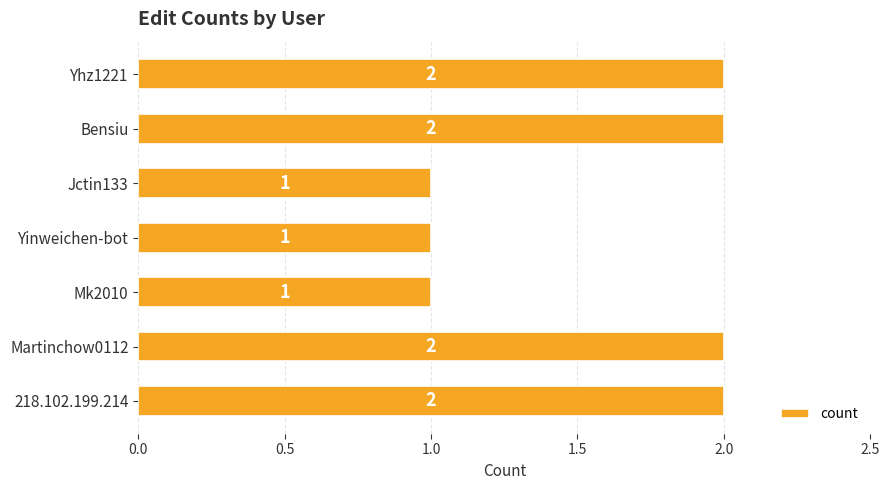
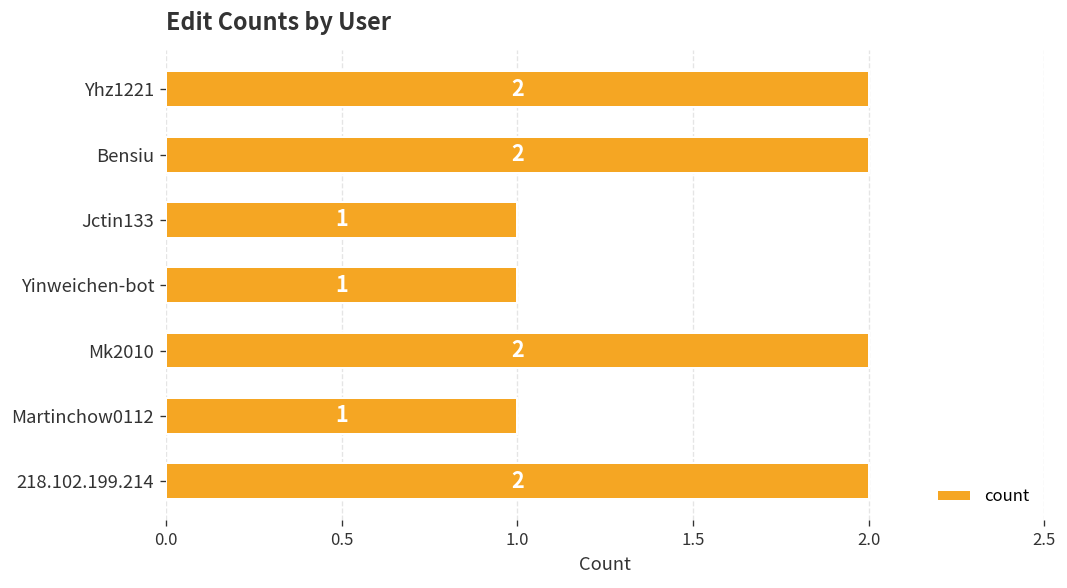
  {
    "Yhz1221": 2,
    "Bensiu": 2,
    "Jctin133": 1,
    "Yinweichen-bot": 1,
-   "Mk2010": 1,
-   "Martinchow0112": 2,
+   "Mk2010": 2,
+   "Martinchow0112": 1,
    "218.102.199.214": 2
  }
